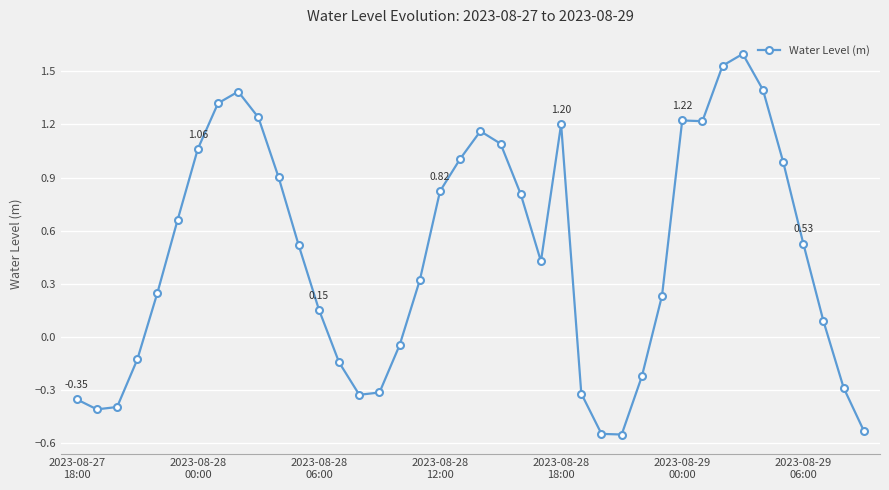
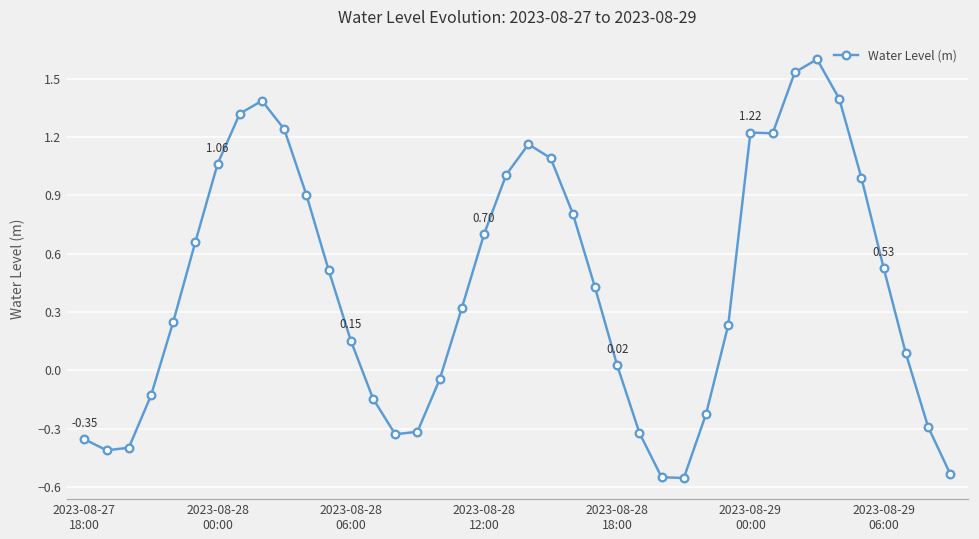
  {
    "2023-08-27 18:00": -0.35,
    "2023-08-28 00:00": 1.06,
    "2023-08-28 06:00": 0.15,
-   "2023-08-28 12:00": 0.82,
-   "2023-08-28 18:00": 1.20,
+   "2023-08-28 12:00": 0.70,
+   "2023-08-28 18:00": 0.02,
    "2023-08-29 00:00": 1.22,
    "2023-08-29 06:00": 0.53
  }
